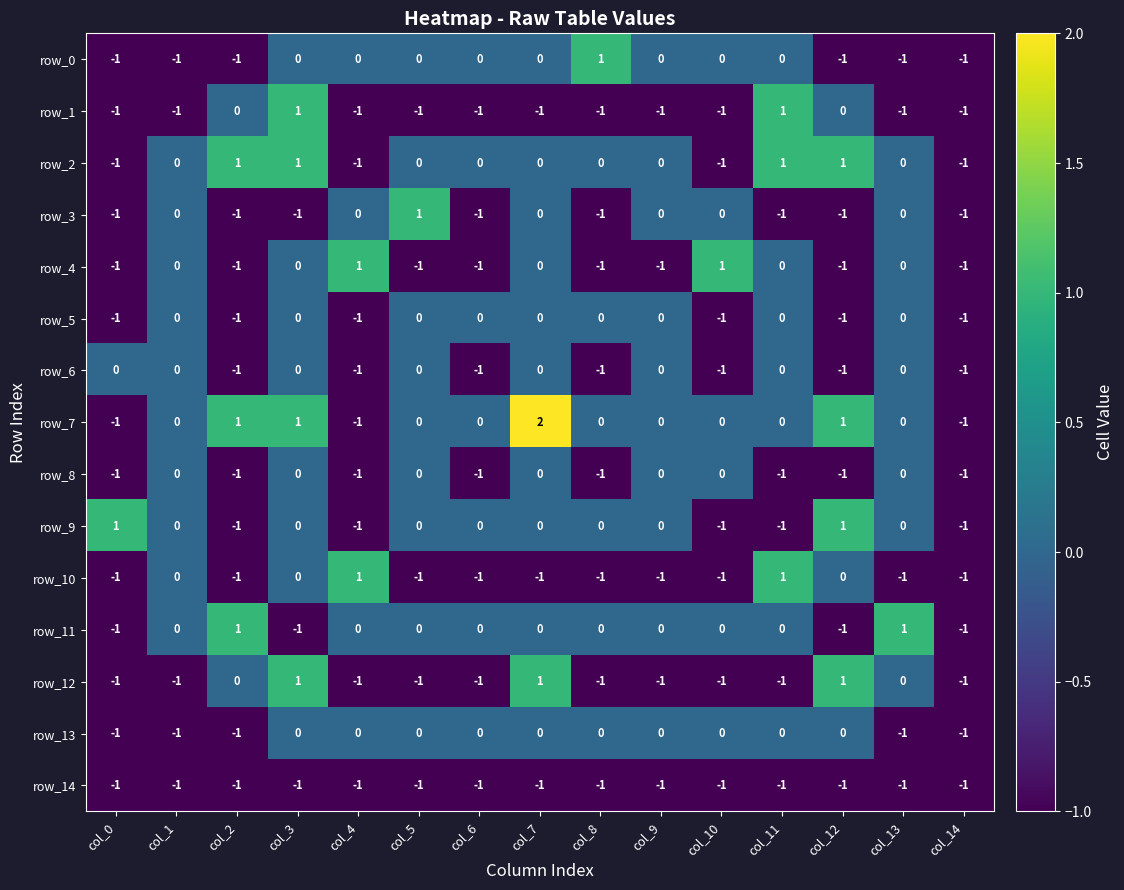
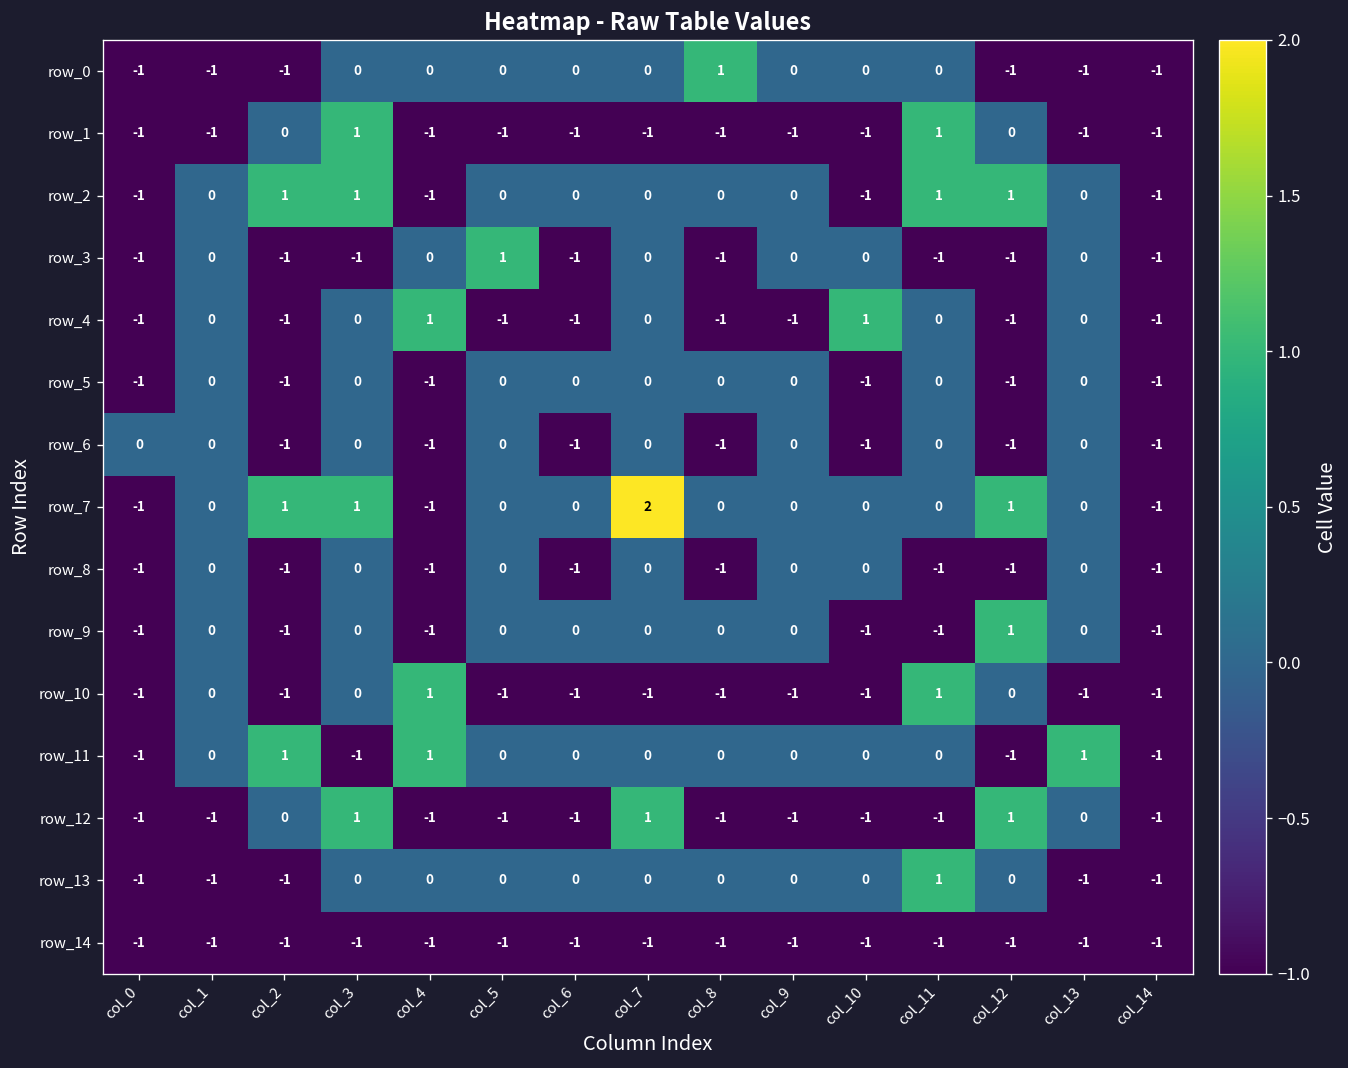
  {
    "row_9": {
-     "col_0": 1,
+     "col_0": -1,
      "col_1": 0,
      "col_2": -1,
      "col_3": 0,
      "col_4": -1,
      "col_5": 0,
      "col_6": 0,
      "col_7": 0,
      "col_8": 0,
      "col_9": 0,
      "col_10": -1,
      "col_11": -1,
      "col_12": 1,
      "col_13": 0,
      "col_14": -1
    },
    "row_11": {
      "col_0": -1,
      "col_1": 0,
      "col_2": 1,
      "col_3": -1,
-     "col_4": 0,
+     "col_4": 1,
      "col_5": 0,
      "col_6": 0,
      "col_7": 0,
      "col_8": 0,
      "col_9": 0,
      "col_10": 0,
      "col_11": 0,
      "col_12": -1,
      "col_13": 1,
      "col_14": -1
    },
    "row_13": {
      "col_0": -1,
      "col_1": -1,
      "col_2": -1,
      "col_3": 0,
      "col_4": 0,
      "col_5": 0,
      "col_6": 0,
      "col_7": 0,
      "col_8": 0,
      "col_9": 0,
      "col_10": 0,
-     "col_11": 0,
+     "col_11": 1,
      "col_12": 0,
      "col_13": -1,
      "col_14": -1
    }
  }
